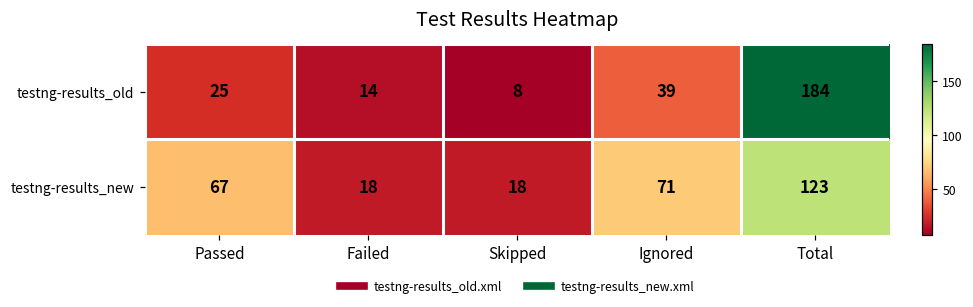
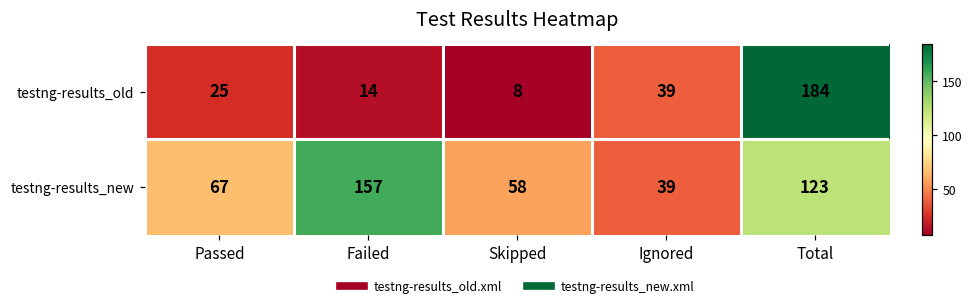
  {
    "testng-results_old": {
      "Passed": 25,
      "Failed": 14,
      "Skipped": 8,
      "Ignored": 39,
      "Total": 184
    },
    "testng-results_new": {
      "Passed": 67,
-     "Failed": 18,
-     "Skipped": 18,
-     "Ignored": 71,
+     "Failed": 157,
+     "Skipped": 58,
+     "Ignored": 39,
      "Total": 123
    }
  }
